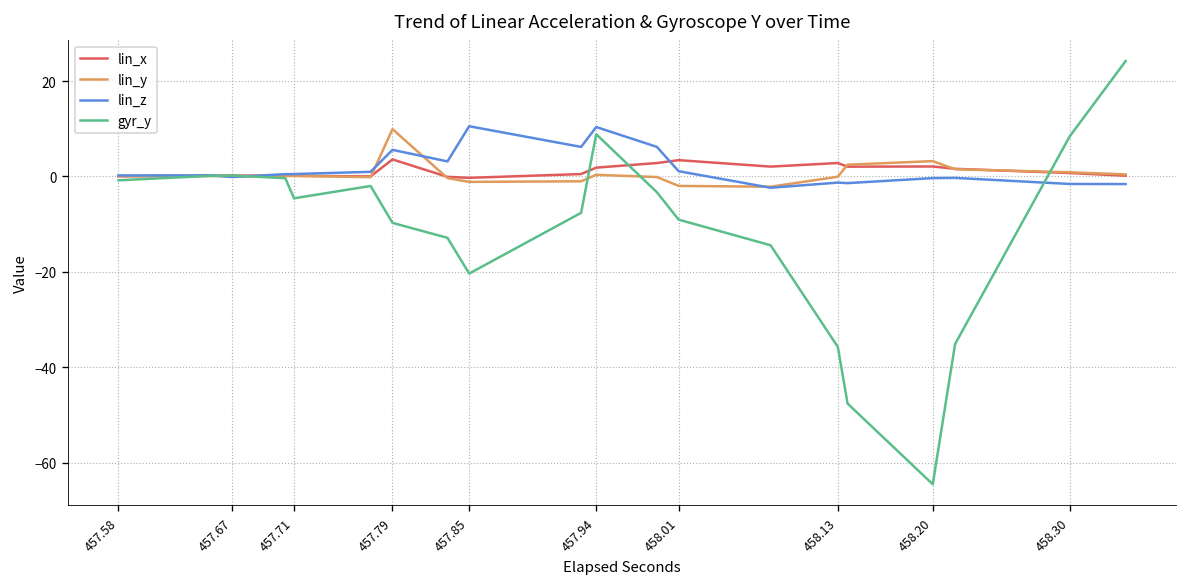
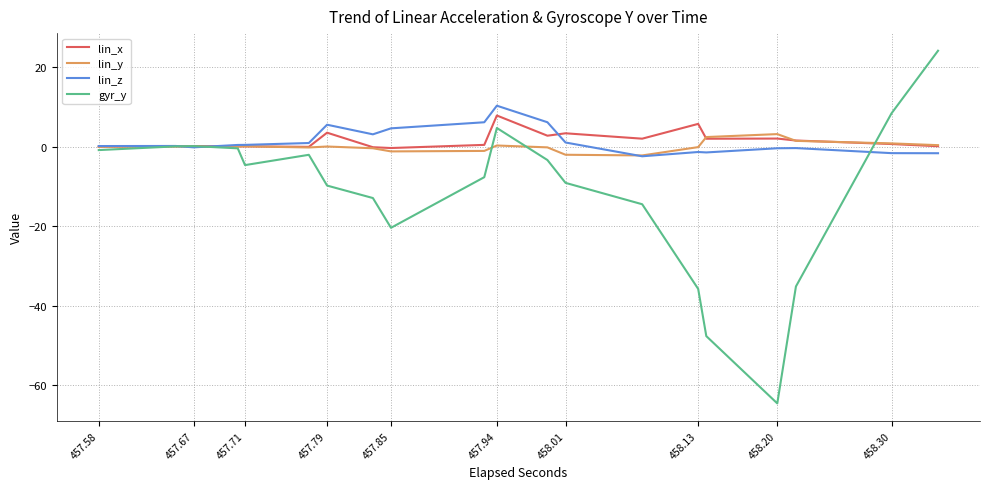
  {
    "lin_x": {
      "457.79": 4,
      "457.85": 0,
-     "457.94": 2,
+     "457.94": 8,
      "458.01": 3,
-     "458.13": 3,
+     "458.13": 6,
      "458.20": 2
    },
    "lin_y": {
-     "457.79": 10,
+     "457.79": 0,
      "457.85": -1,
      "457.94": 0,
      "458.01": -2,
      "458.13": 0,
      "458.20": 3
    },
    "lin_z": {
      "457.79": 6,
-     "457.85": 11,
+     "457.85": 5,
      "457.94": 10,
      "458.01": 1,
      "458.13": -1,
      "458.20": 0,
      "458.30": -2
    },
    "gyr_y": {
      "457.58": -1,
      "457.71": -5,
      "457.79": -10,
      "457.85": -20,
-     "457.94": 9,
+     "457.94": 5,
      "458.01": -9,
      "458.13": -36,
      "458.20": -65,
      "458.30": 8
    }
  }
